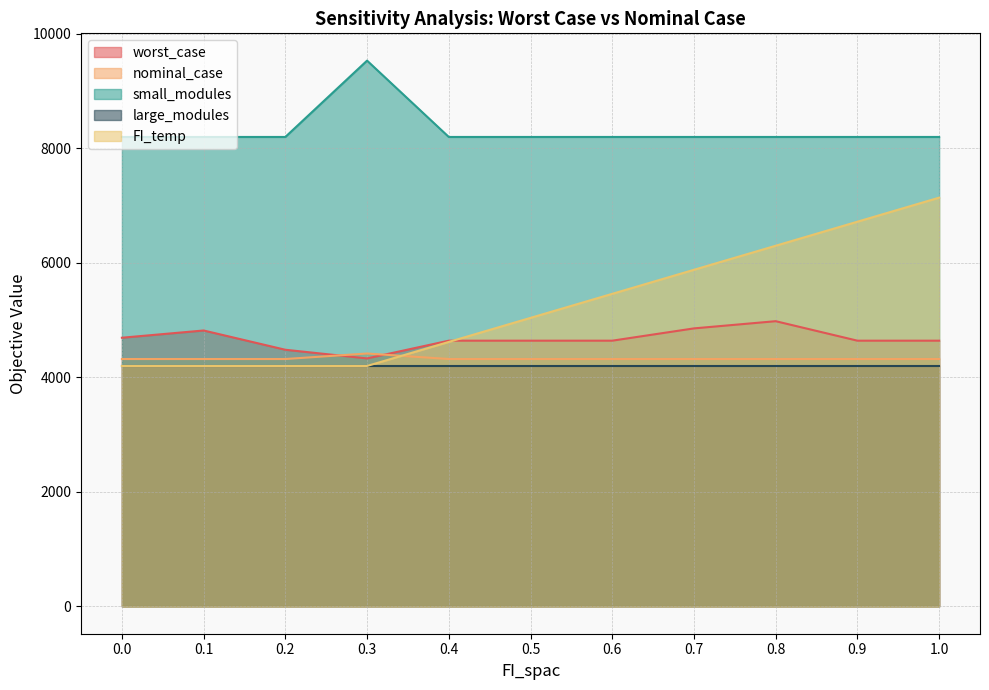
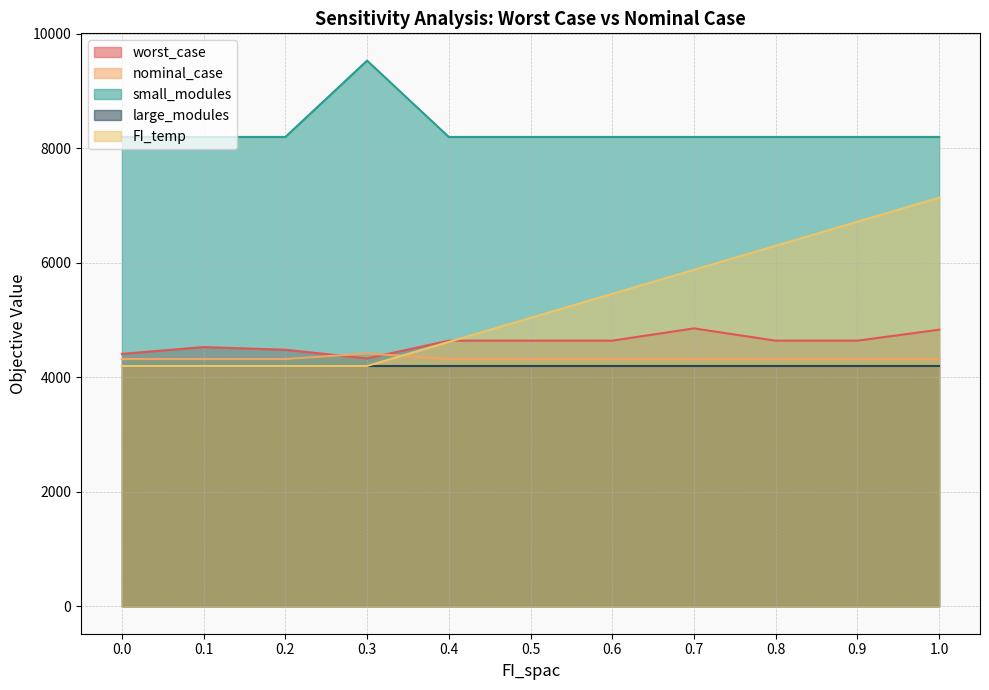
  {
    "worst_case": {
-     "0.0": 4700,
-     "0.1": 4800,
+     "0.0": 4400,
+     "0.1": 4500,
      "0.2": 4500,
      "0.3": 4300,
      "0.5": 4600,
      "0.6": 4600,
      "0.7": 4900,
-     "0.8": 5000,
+     "0.8": 4600,
      "0.9": 4600,
-     "1.0": 4600
+     "1.0": 4800
    },
    "small_modules": {
      "0.2": 8200,
      "0.3": 9500,
      "0.4": 8200,
      "0.5": 8200,
      "0.6": 8200,
      "0.7": 8200,
      "0.8": 8200,
      "0.9": 8200,
      "1.0": 8200
    },
    "large_modules": {
      "0.4": 4200,
      "0.5": 4200,
      "0.6": 4200,
      "0.7": 4200,
      "0.8": 4200,
      "0.9": 4200,
      "1.0": 4200
    }
  }
